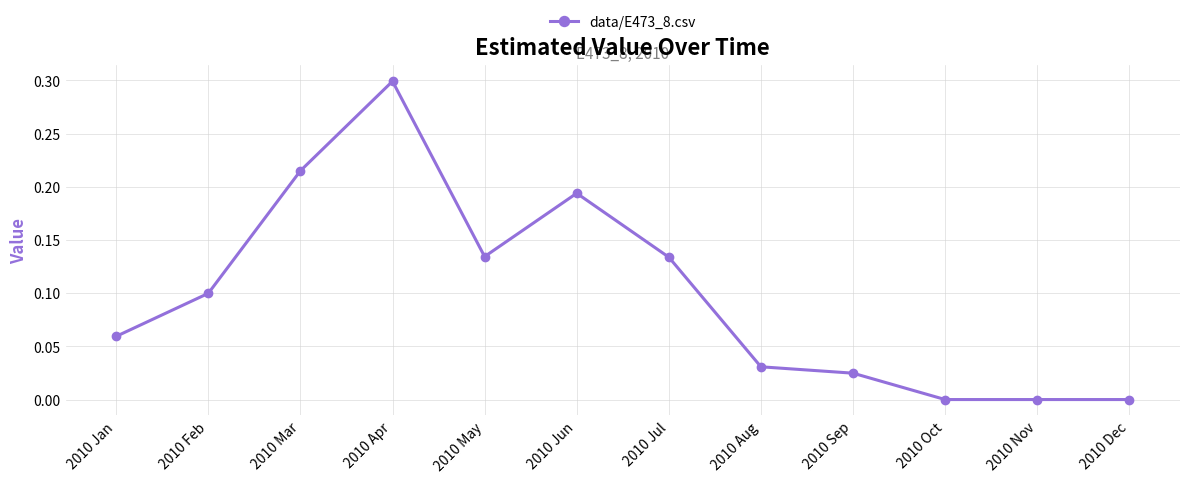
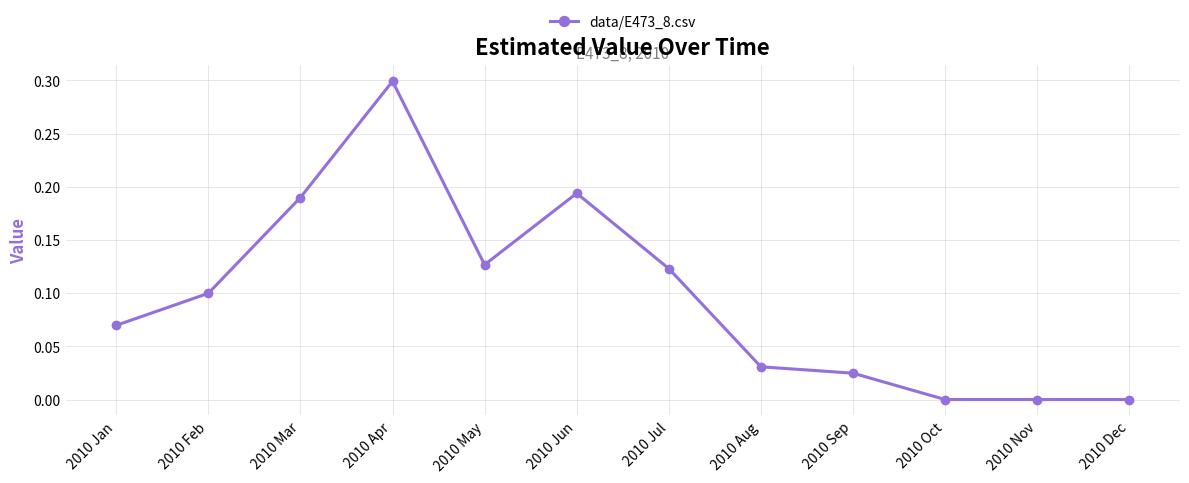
  {
-   "2010 Jan": 0.059,
+   "2010 Jan": 0.070,
    "2010 Feb": 0.100,
-   "2010 Mar": 0.215,
+   "2010 Mar": 0.190,
    "2010 Apr": 0.299,
-   "2010 May": 0.134,
+   "2010 May": 0.127,
    "2010 Jun": 0.194,
-   "2010 Jul": 0.134,
+   "2010 Jul": 0.123,
    "2010 Aug": 0.031,
    "2010 Sep": 0.025,
    "2010 Oct": 0.000,
    "2010 Nov": 0.000,
    "2010 Dec": 0.000
  }
